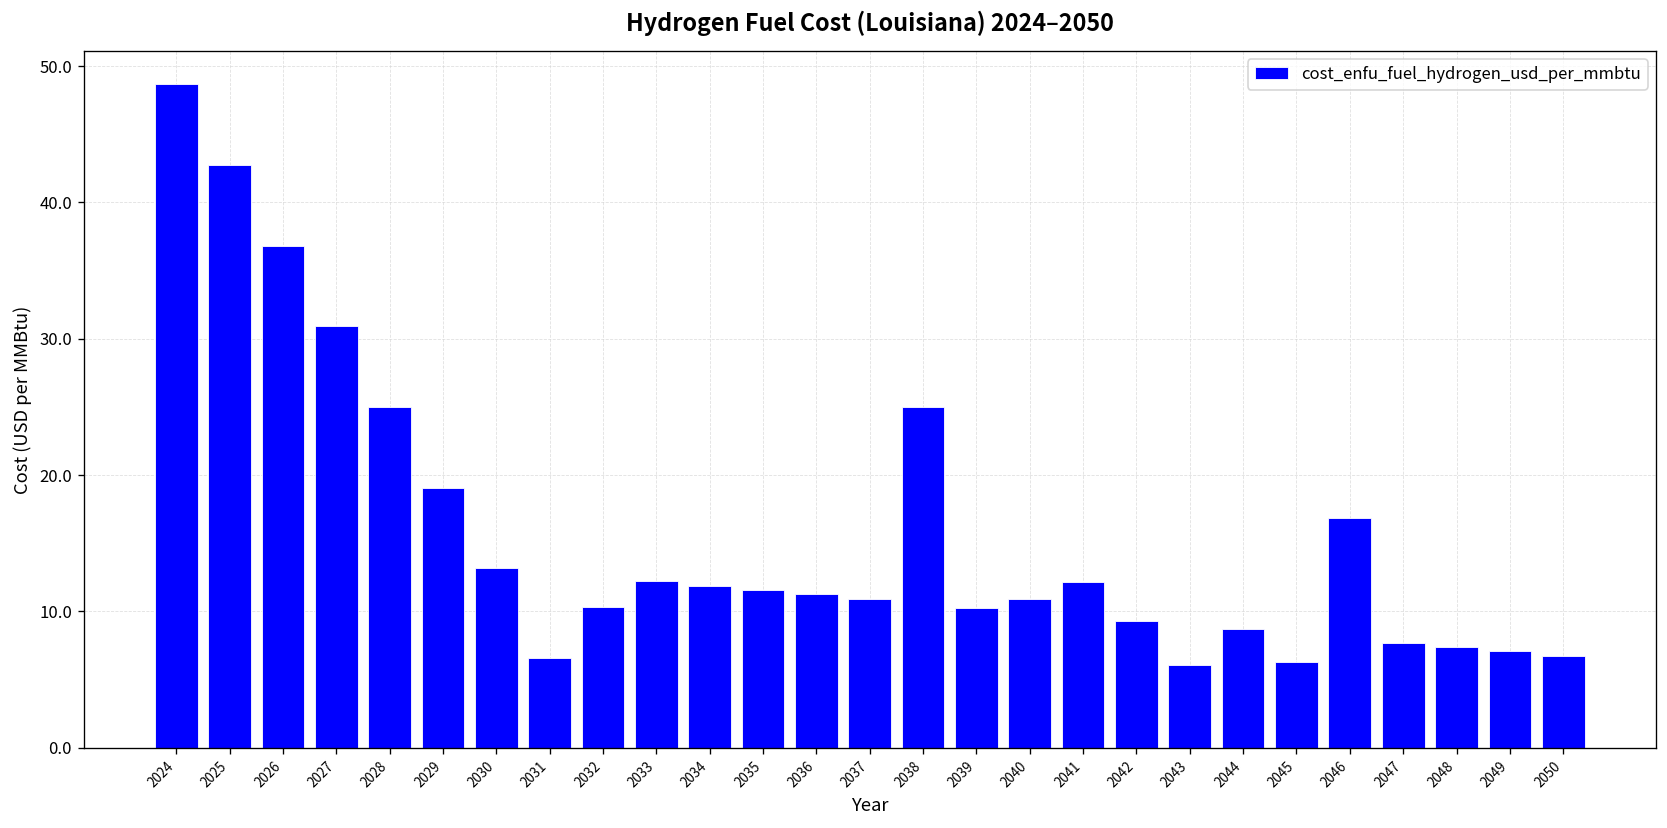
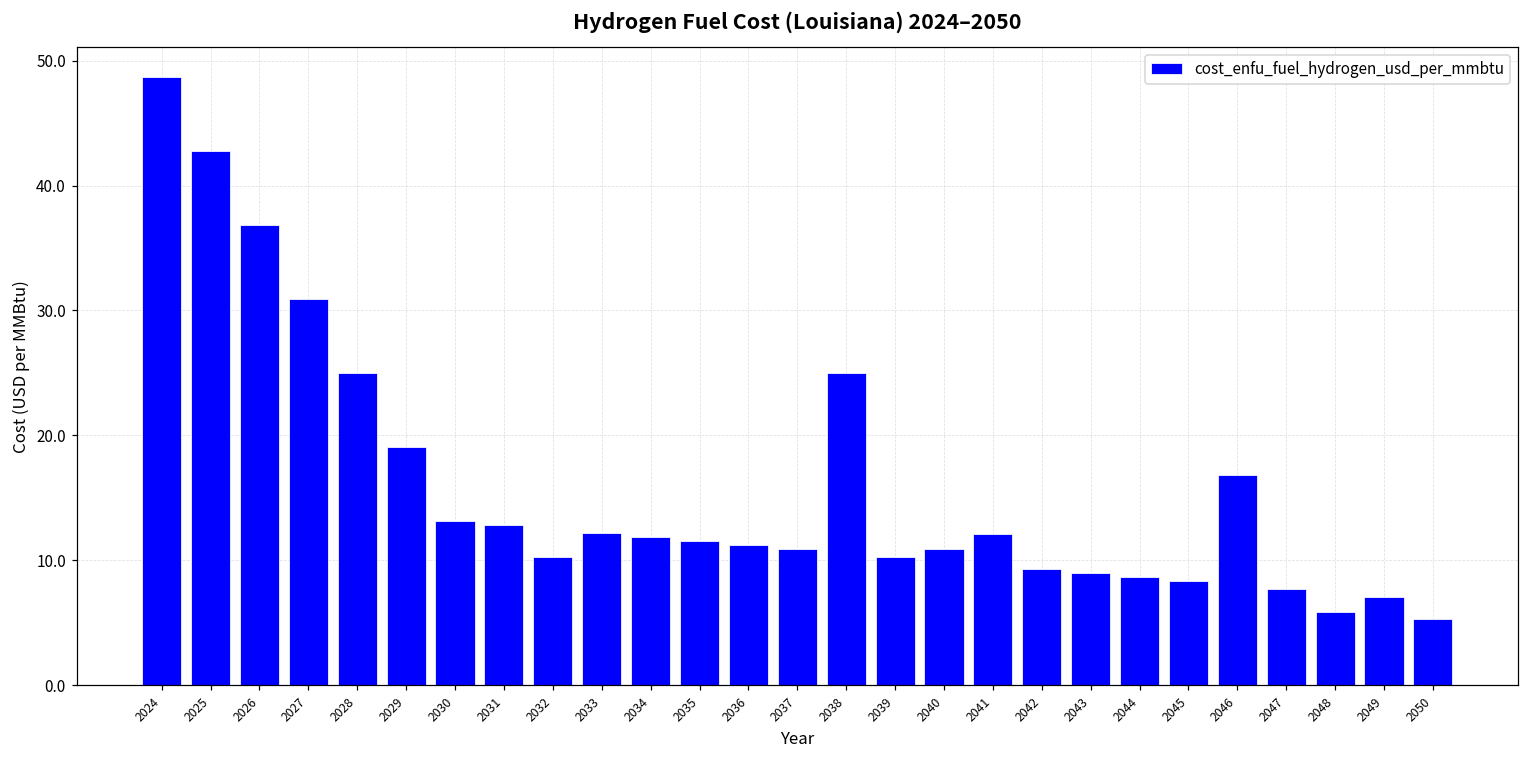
  {
    "2024": 48.7,
    "2025": 42.7,
    "2026": 36.8,
    "2027": 30.9,
    "2028": 25.0,
    "2029": 19.1,
    "2030": 13.2,
-   "2031": 6.6,
+   "2031": 12.8,
    "2032": 10.3,
    "2033": 12.2,
    "2034": 11.9,
    "2035": 11.6,
    "2036": 11.2,
    "2037": 10.9,
    "2038": 25.0,
    "2039": 10.3,
    "2040": 10.9,
    "2041": 12.1,
    "2042": 9.3,
-   "2043": 6.0,
+   "2043": 9.0,
    "2044": 8.7,
-   "2045": 6.3,
+   "2045": 8.4,
    "2046": 16.8,
    "2047": 7.7,
-   "2048": 7.4,
+   "2048": 5.9,
    "2049": 7.1,
-   "2050": 6.7
+   "2050": 5.3
  }
